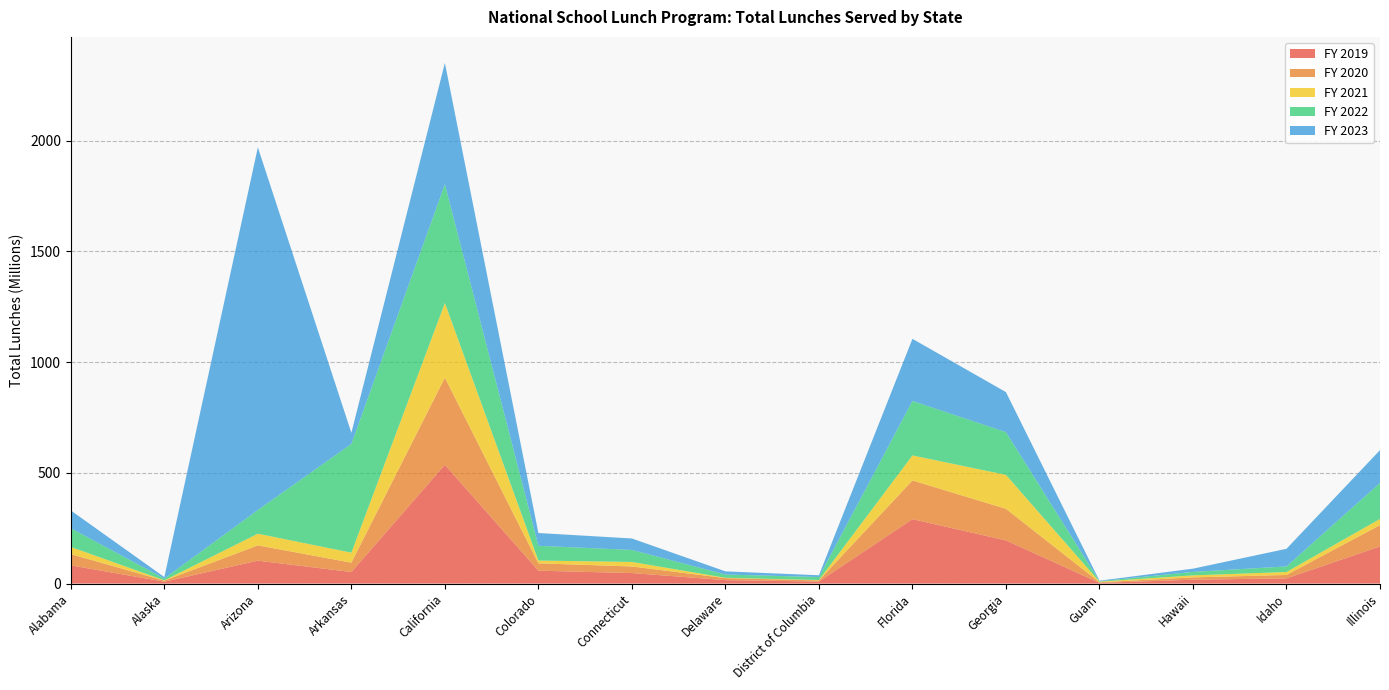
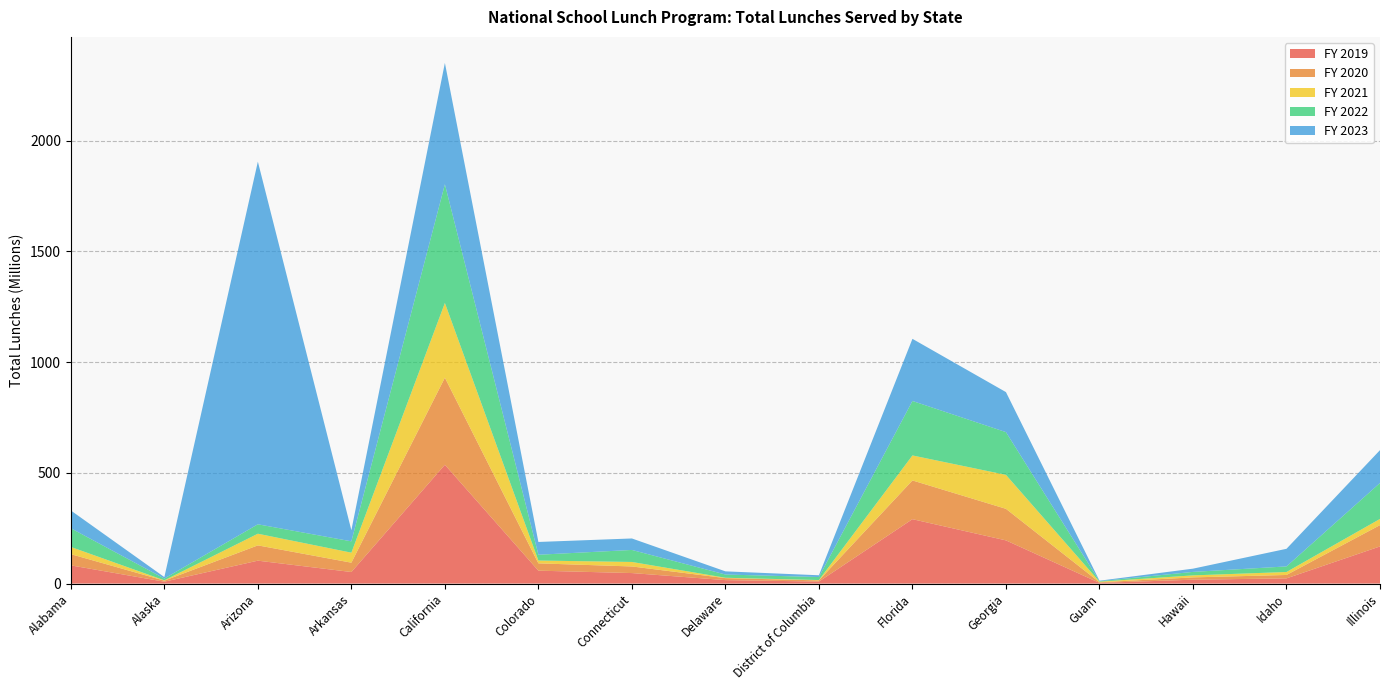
  {
    "FY 2021": {
      "Alabama": 30,
      "Arizona": 50,
      "Arkansas": 50,
      "California": 340,
      "Colorado": 10,
      "Connecticut": 20,
      "Florida": 110,
      "Georgia": 150,
      "Idaho": 10,
      "Illinois": 30
    },
    "FY 2022": {
      "Alabama": 80,
-     "Arizona": 110,
-     "Arkansas": 490,
+     "Arizona": 40,
+     "Arkansas": 50,
      "California": 540,
-     "Colorado": 70,
+     "Colorado": 30,
      "Connecticut": 50,
      "Delaware": 10,
      "Florida": 250,
      "Georgia": 190,
      "Hawaii": 20,
      "Idaho": 30,
      "Illinois": 160
    },
    "FY 2023": {
      "Alabama": 80,
      "Arizona": 1640,
      "Arkansas": 50,
      "California": 550,
      "Colorado": 60,
      "Connecticut": 50,
      "Delaware": 10,
      "Florida": 280,
      "Georgia": 180,
      "Hawaii": 10,
      "Idaho": 80,
      "Illinois": 150
    }
  }
